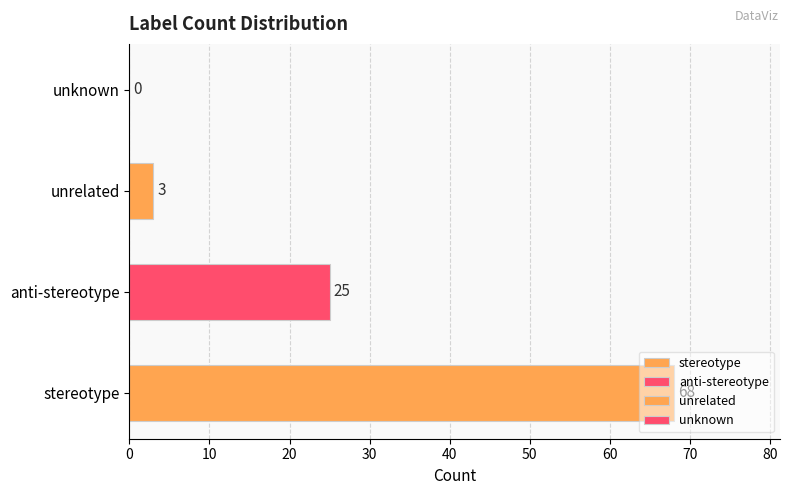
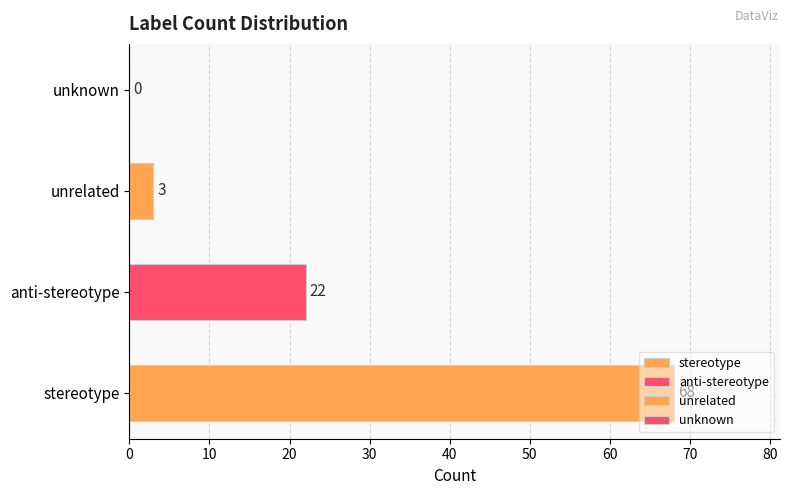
  {
    "unknown": 0,
    "unrelated": 3,
-   "anti-stereotype": 25
+   "anti-stereotype": 22
  }
